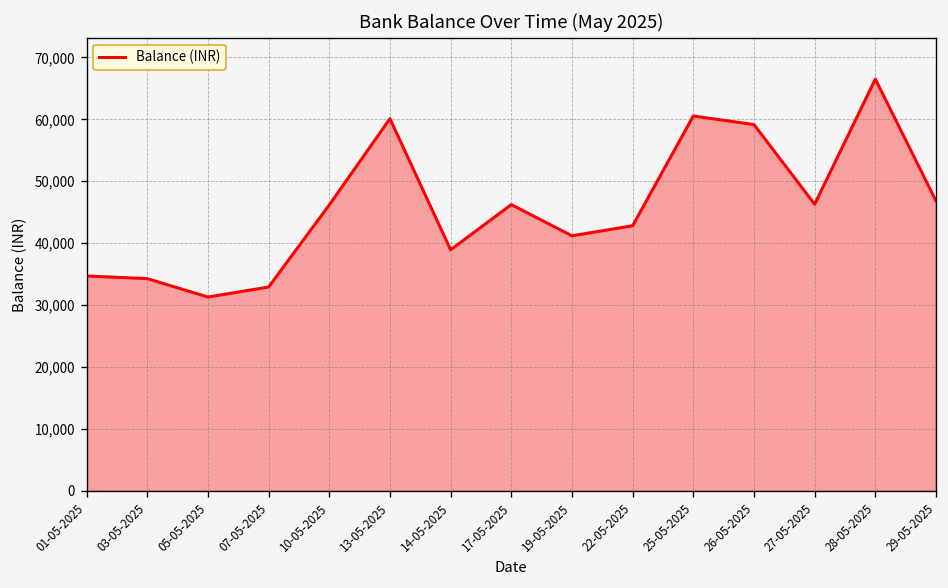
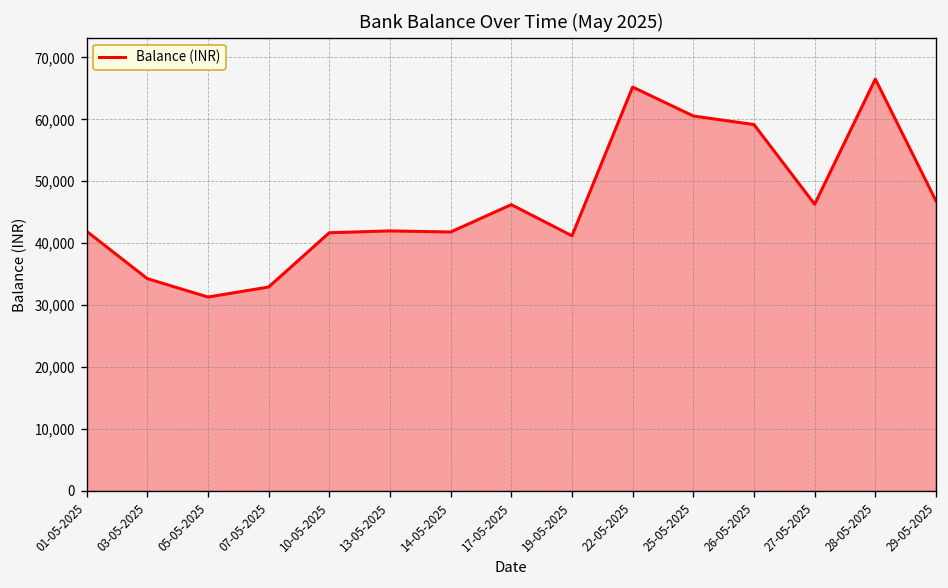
  {
-   "01-05-2025": "35,000",
+   "01-05-2025": "42,000",
    "03-05-2025": "34,000",
    "05-05-2025": "31,000",
    "07-05-2025": "33,000",
-   "10-05-2025": "46,000",
-   "13-05-2025": "60,000",
-   "14-05-2025": "39,000",
+   "10-05-2025": "42,000",
+   "13-05-2025": "42,000",
+   "14-05-2025": "42,000",
    "17-05-2025": "46,000",
    "19-05-2025": "41,000",
-   "22-05-2025": "43,000",
+   "22-05-2025": "65,000",
    "25-05-2025": "61,000",
    "26-05-2025": "59,000",
    "27-05-2025": "46,000",
    "28-05-2025": "67,000",
    "29-05-2025": "47,000"
  }
